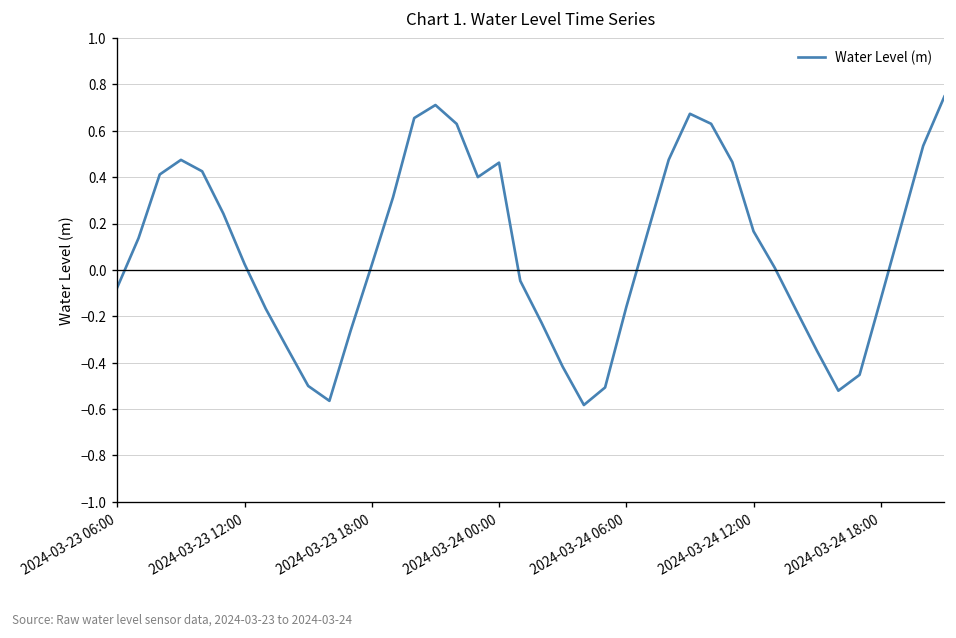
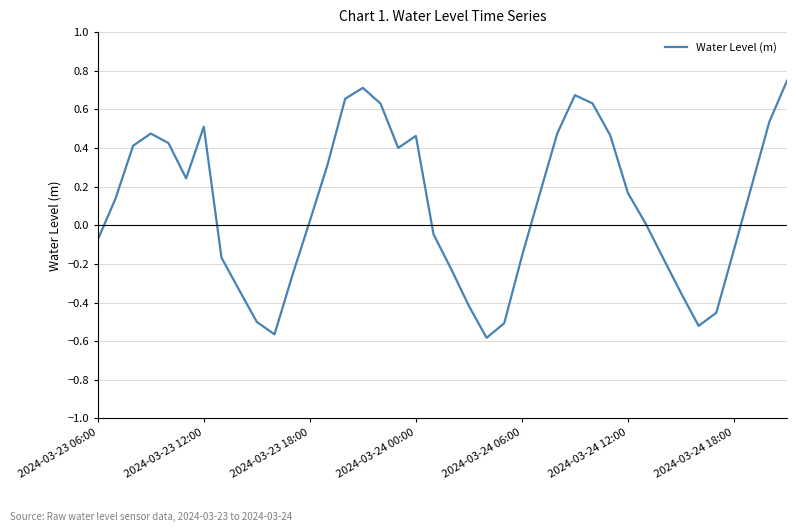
  {
    "2024-03-23 06:00": -0.07,
-   "2024-03-23 12:00": 0.03,
+   "2024-03-23 12:00": 0.51,
    "2024-03-23 18:00": 0.02,
    "2024-03-24 00:00": 0.46,
    "2024-03-24 06:00": -0.16,
    "2024-03-24 12:00": 0.17,
    "2024-03-24 18:00": -0.13
  }
